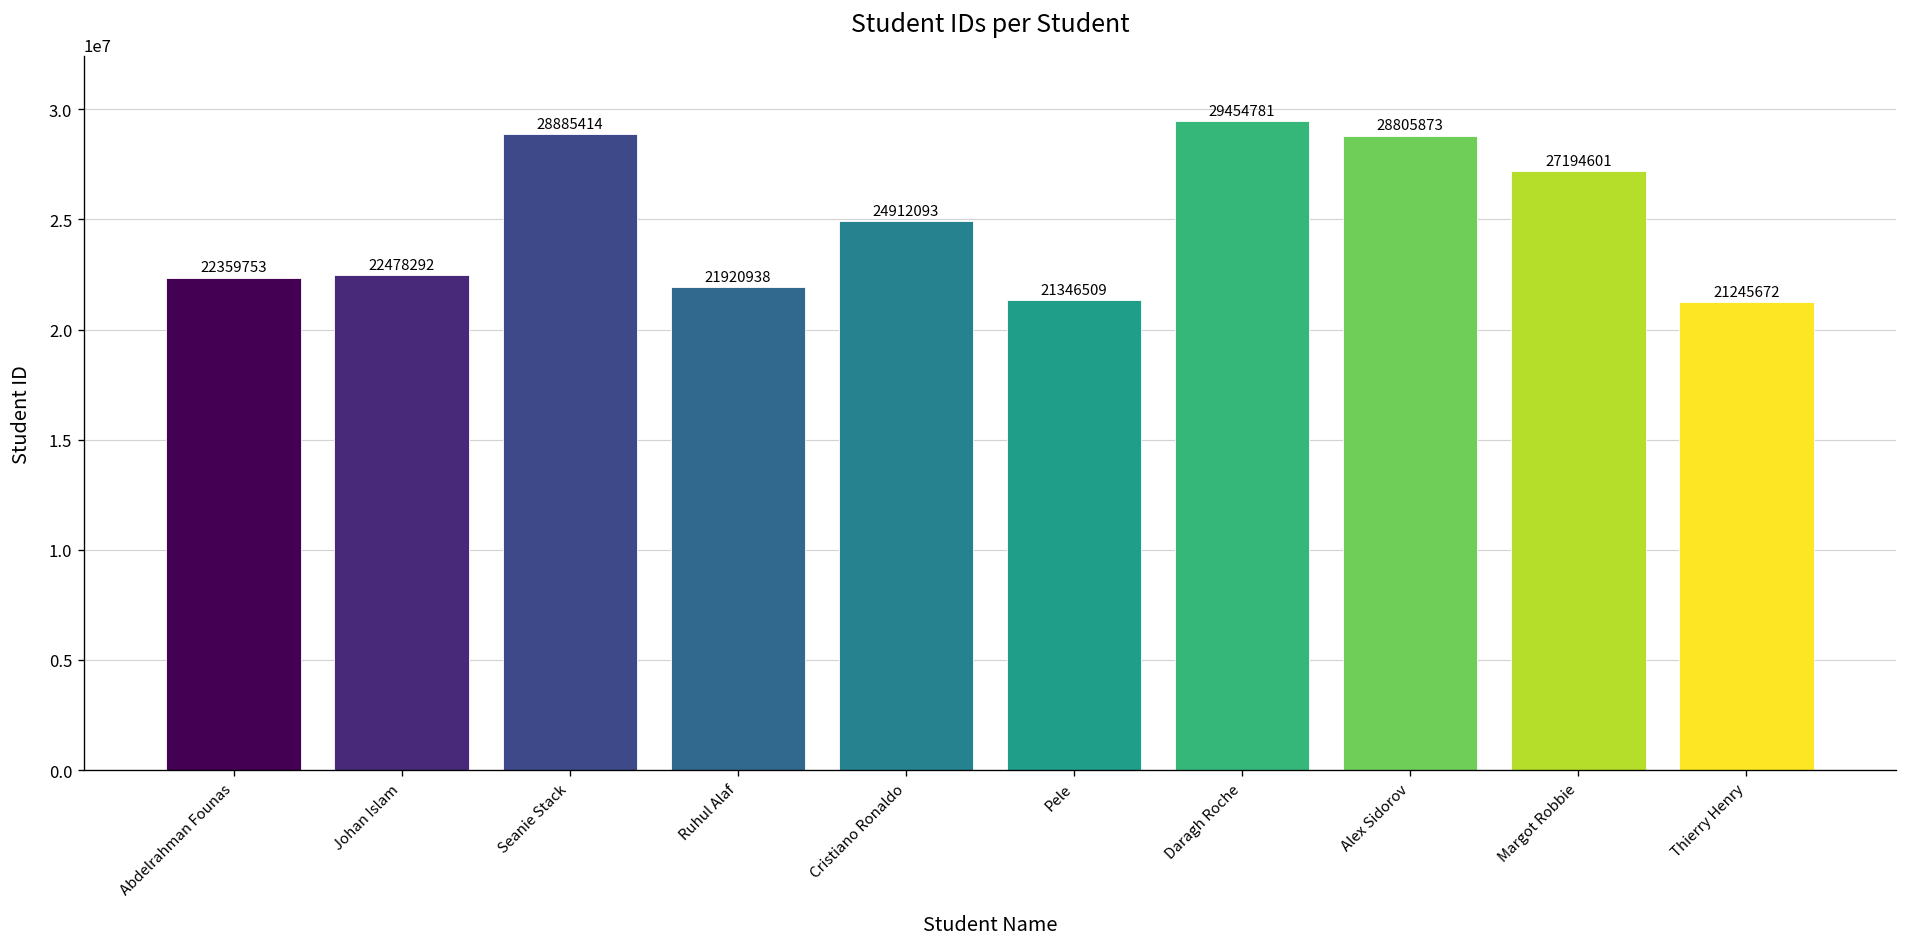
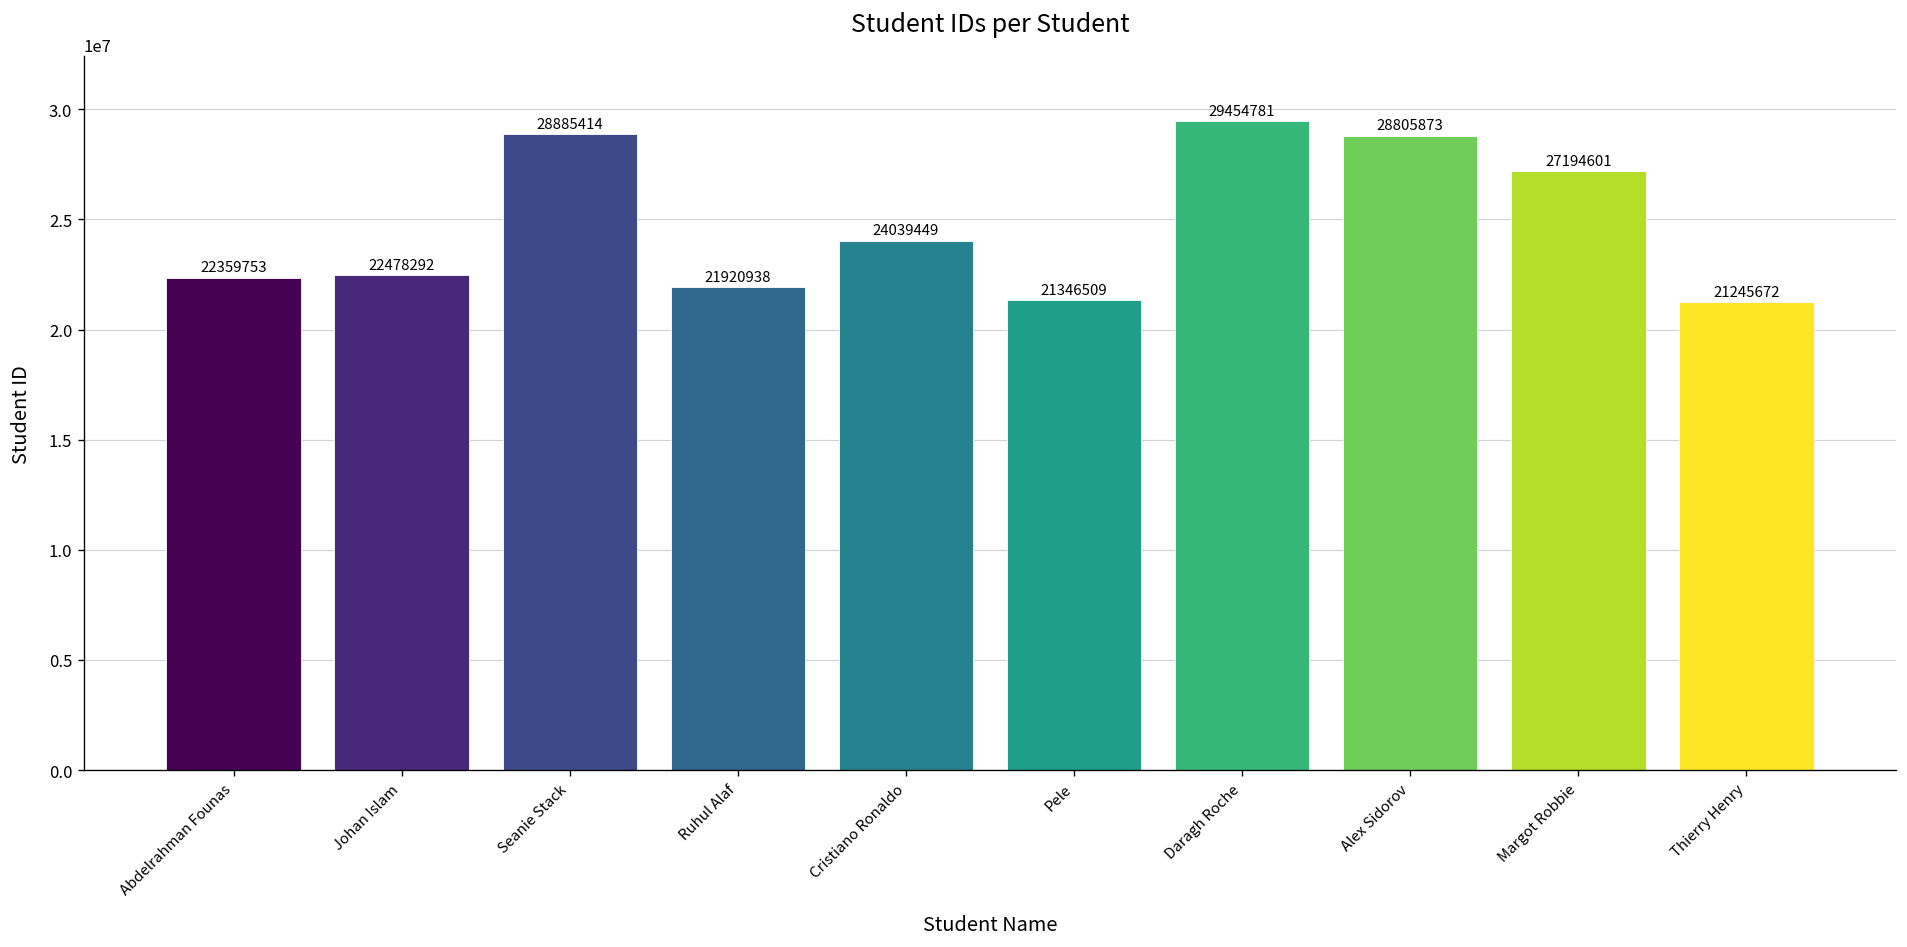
  {
    "Abdelrahman Founas": 22359753,
    "Johan Islam": 22478292,
    "Seanie Stack": 28885414,
    "Ruhul Alaf": 21920938,
-   "Cristiano Ronaldo": 24912093,
+   "Cristiano Ronaldo": 24039449,
    "Pele": 21346509,
    "Daragh Roche": 29454781,
    "Alex Sidorov": 28805873,
    "Margot Robbie": 27194601,
    "Thierry Henry": 21245672
  }
